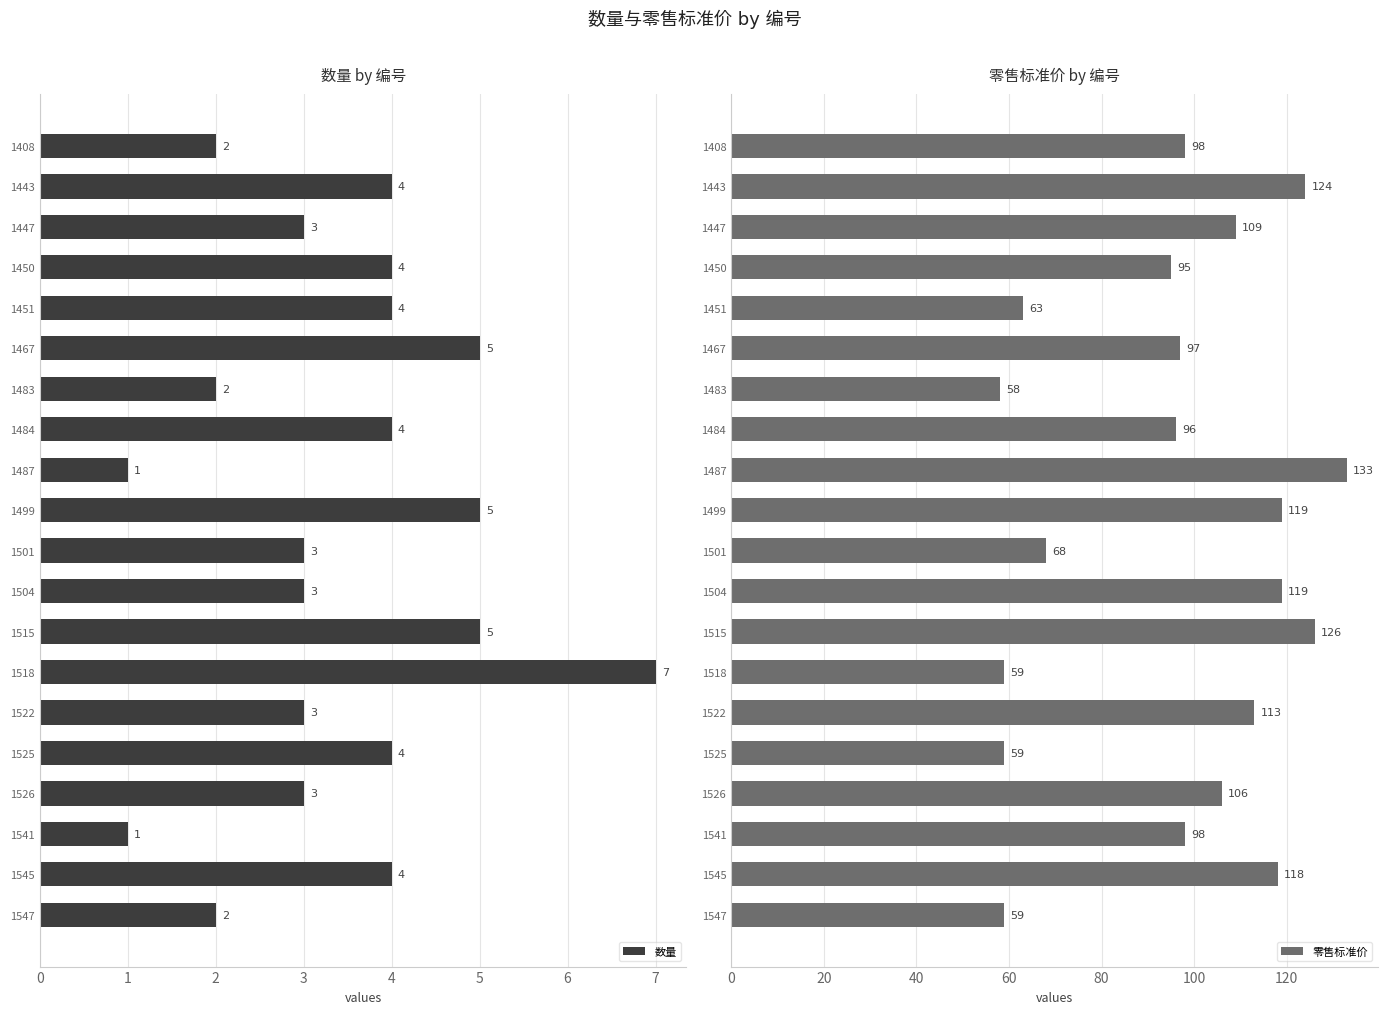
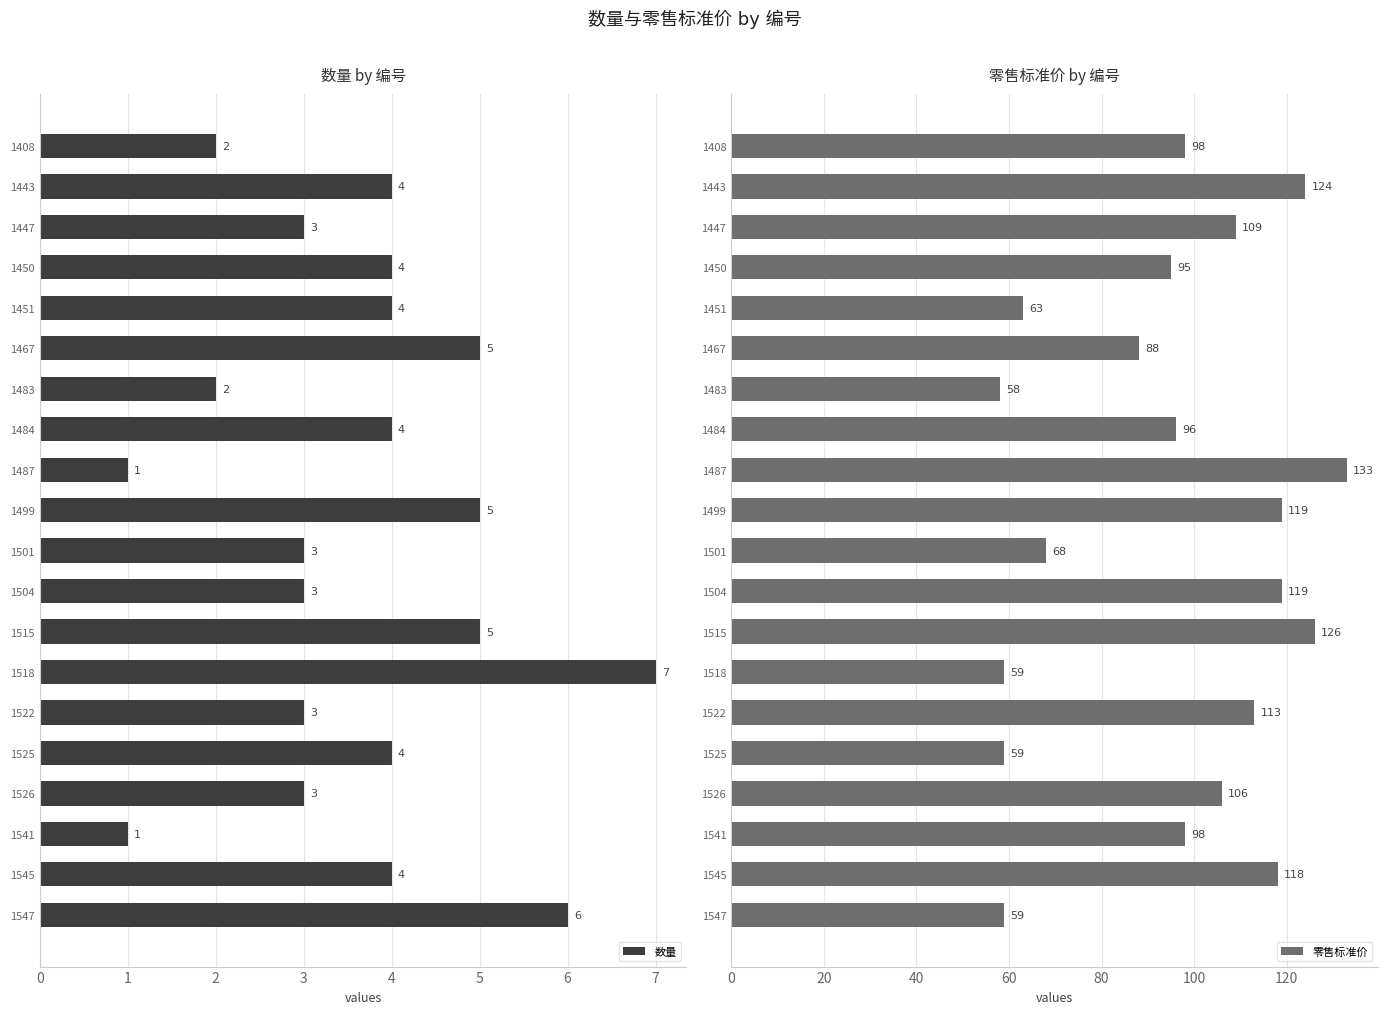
  {
    "数量 by 编号": {
      "1408": 2,
      "1443": 4,
      "1447": 3,
      "1450": 4,
      "1451": 4,
      "1467": 5,
      "1483": 2,
      "1484": 4,
      "1487": 1,
      "1499": 5,
      "1501": 3,
      "1504": 3,
      "1515": 5,
      "1518": 7,
      "1522": 3,
      "1525": 4,
      "1526": 3,
      "1541": 1,
      "1545": 4,
-     "1547": 2
+     "1547": 6
    },
    "零售标准价 by 编号": {
      "1408": 98,
      "1443": 124,
      "1447": 109,
      "1450": 95,
      "1451": 63,
-     "1467": 97,
+     "1467": 88,
      "1483": 58,
      "1484": 96,
      "1487": 133,
      "1499": 119,
      "1501": 68,
      "1504": 119,
      "1515": 126,
      "1518": 59,
      "1522": 113,
      "1525": 59,
      "1526": 106,
      "1541": 98,
      "1545": 118,
      "1547": 59
    }
  }
